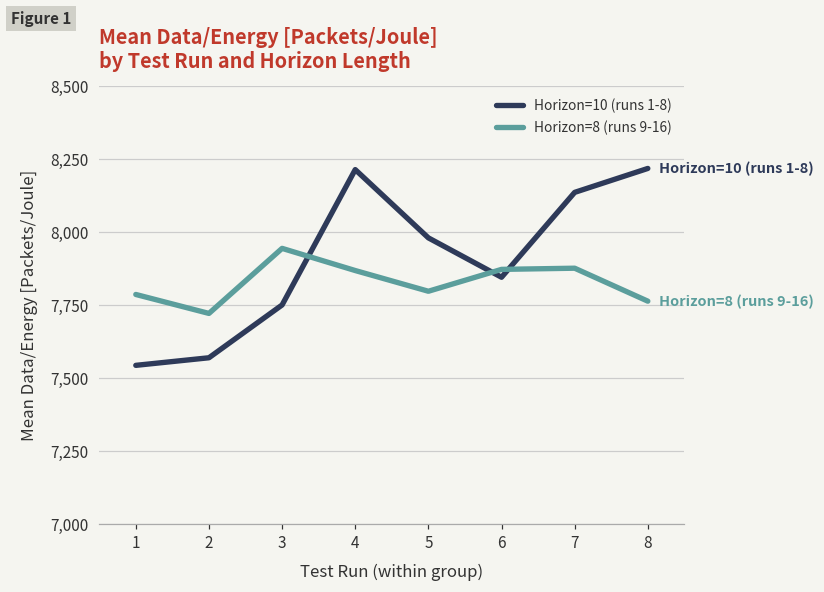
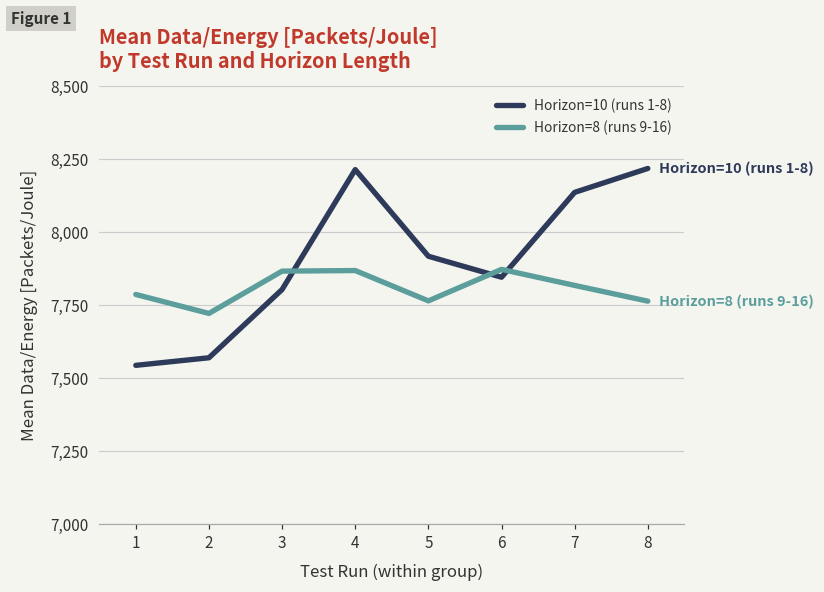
  {
    "Horizon=10 (runs 1-8)": {
      "1": "7,540",
      "2": "7,570",
-     "3": "7,750",
+     "3": "7,800",
      "4": "8,210",
-     "5": "7,980",
+     "5": "7,920",
      "6": "7,850",
      "7": "8,140"
    },
    "Horizon=8 (runs 9-16)": {
      "1": "7,790",
      "2": "7,720",
-     "3": "7,940",
+     "3": "7,870",
      "4": "7,870",
-     "5": "7,800",
+     "5": "7,760",
      "6": "7,870",
-     "7": "7,880"
+     "7": "7,820"
    }
  }
